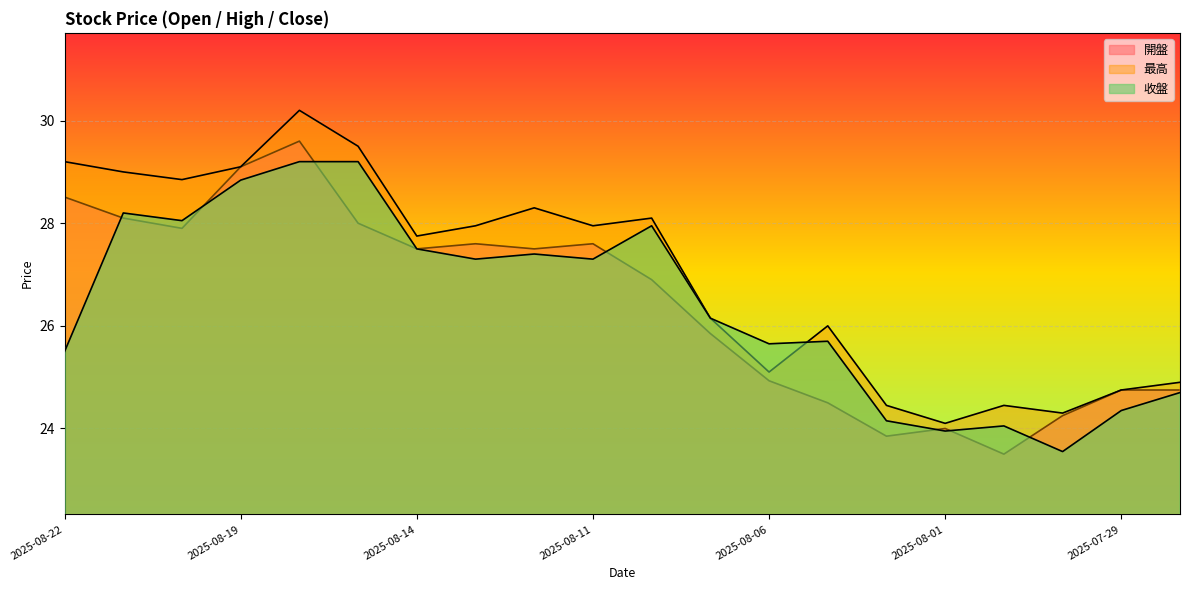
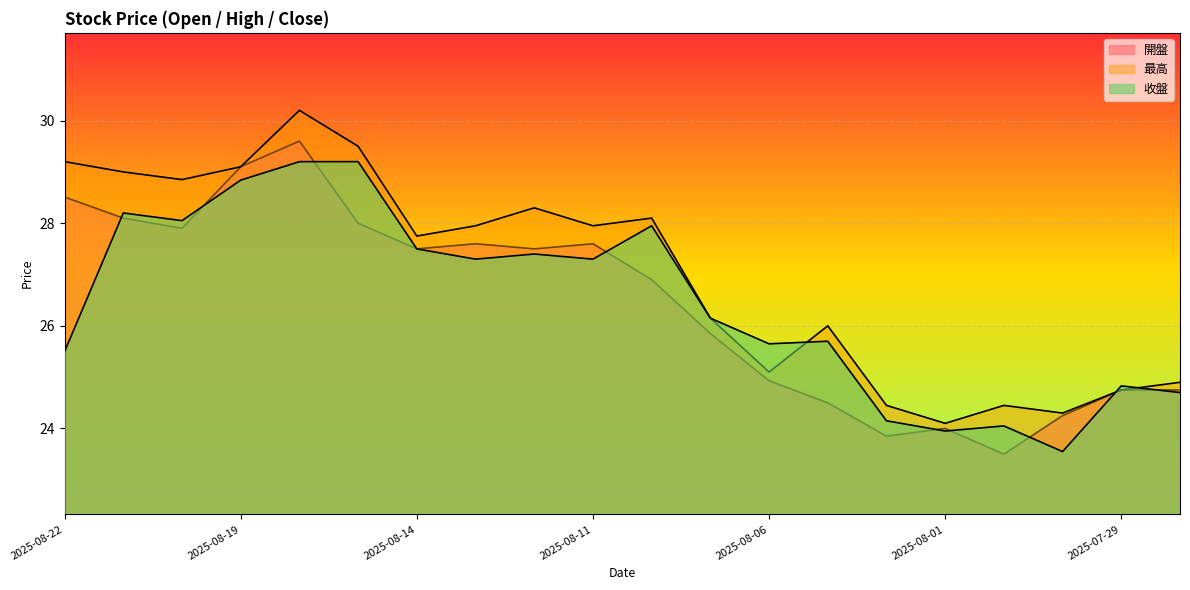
  {
    "開盤": {
      "2025-08-22": 28.5,
      "2025-08-11": 27.6,
      "2025-08-06": 24.9,
      "2025-08-01": 24.0
    },
    "最高": {
      "2025-08-22": 29.2,
      "2025-08-14": 27.8,
      "2025-08-11": 28.0,
      "2025-08-06": 25.1,
      "2025-08-01": 24.1
    },
    "收盤": {
      "2025-08-22": 25.5,
      "2025-08-19": 28.8,
      "2025-08-11": 27.3,
      "2025-08-06": 25.7,
      "2025-08-01": 24.0,
-     "2025-07-29": 24.4
+     "2025-07-29": 24.8
    }
  }
